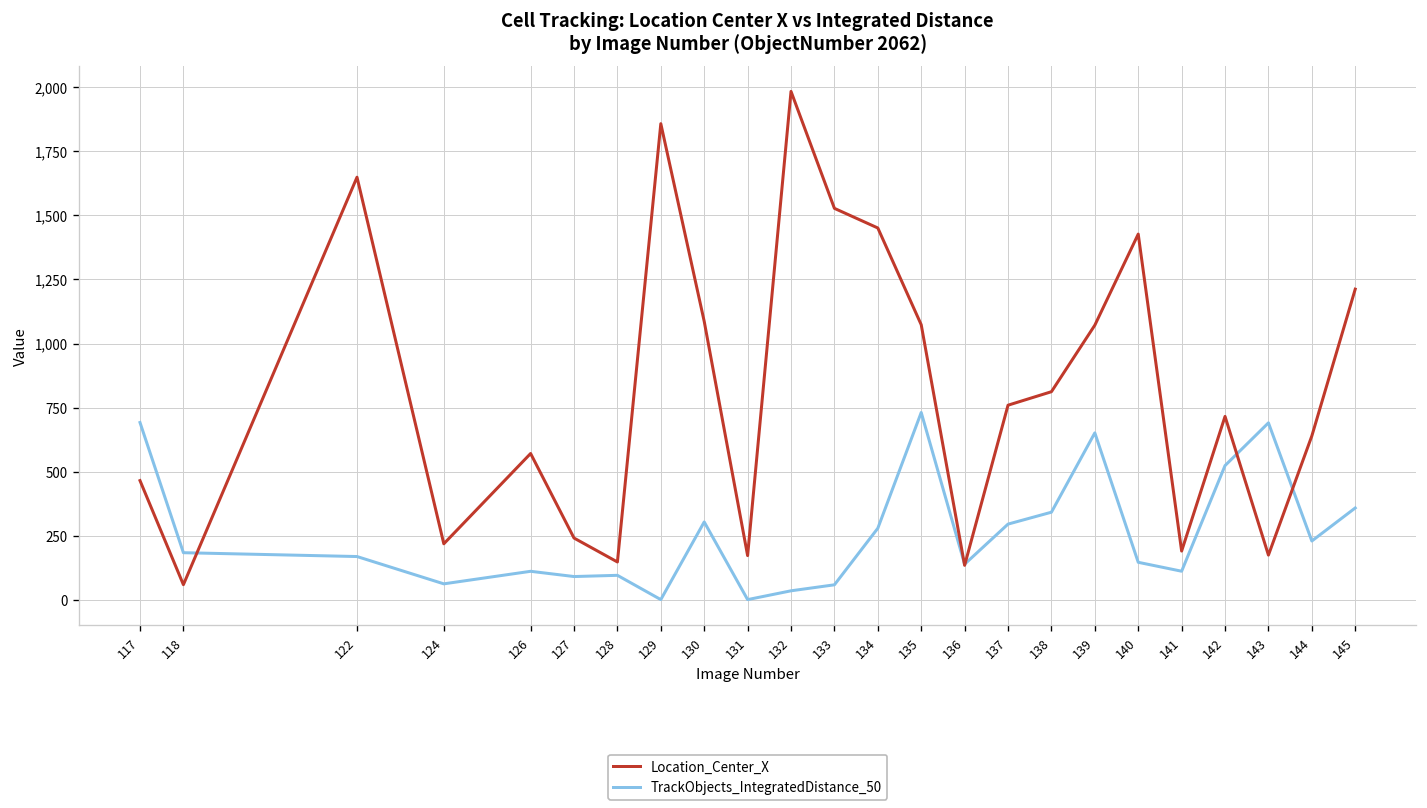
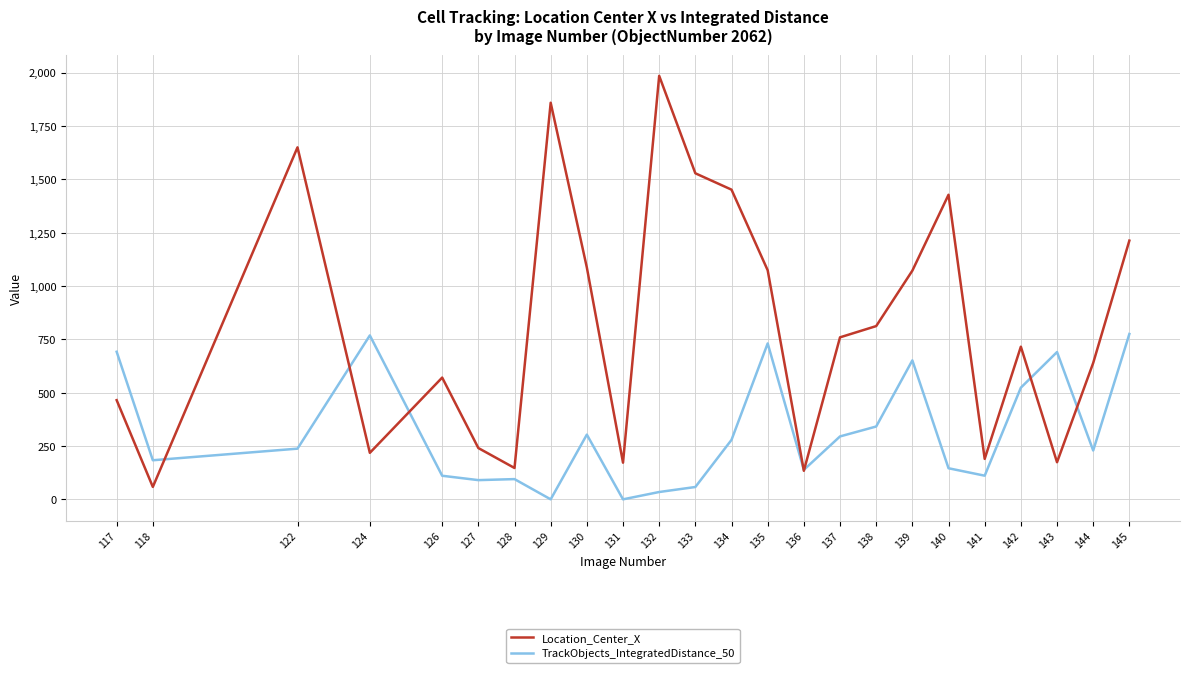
  {
    "Location_Center_X": {
      "117": "460",
      "118": "60",
      "122": "1,650",
      "124": "220",
      "126": "570",
      "127": "240",
      "128": "150",
      "129": "1,860",
      "130": "1,090",
      "131": "170",
      "132": "1,980",
      "133": "1,530",
      "134": "1,450",
      "135": "1,070",
      "137": "760",
      "138": "810",
      "139": "1,070",
      "140": "1,430",
      "141": "190",
      "142": "720",
      "143": "170",
      "144": "640",
      "145": "1,210"
    },
    "TrackObjects_IntegratedDistance_50": {
      "117": "690",
      "118": "180",
-     "122": "170",
-     "124": "60",
+     "122": "240",
+     "124": "770",
      "126": "110",
      "127": "90",
      "128": "90",
      "129": "0",
      "130": "300",
      "131": "0",
      "132": "30",
      "133": "60",
      "134": "280",
      "135": "730",
      "137": "290",
      "138": "340",
      "139": "650",
      "140": "150",
      "141": "110",
      "142": "520",
      "143": "690",
      "144": "230",
-     "145": "360"
+     "145": "770"
    }
  }
